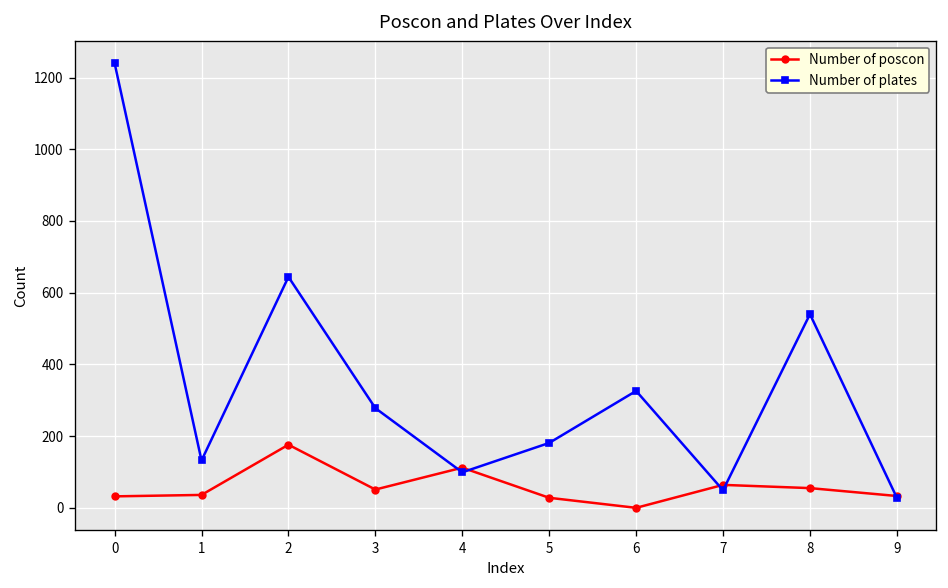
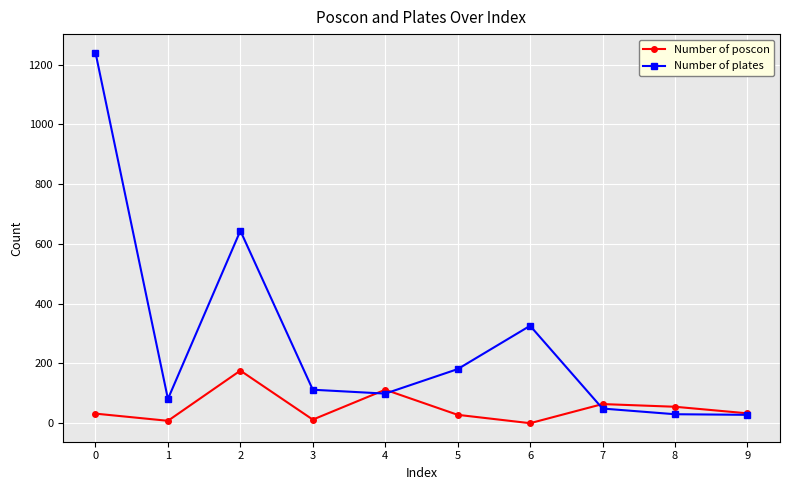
  {
    "Number of poscon": {
      "0": 30,
-     "1": 40,
+     "1": 10,
      "2": 180,
-     "3": 50,
+     "3": 10,
      "4": 110,
      "5": 30,
      "6": 0,
      "7": 60,
      "8": 60
    },
    "Number of plates": {
      "0": 1240,
-     "1": 130,
+     "1": 80,
      "2": 640,
-     "3": 280,
+     "3": 110,
      "4": 100,
      "5": 180,
      "6": 330,
      "7": 50,
-     "8": 540
+     "8": 30
    }
  }
